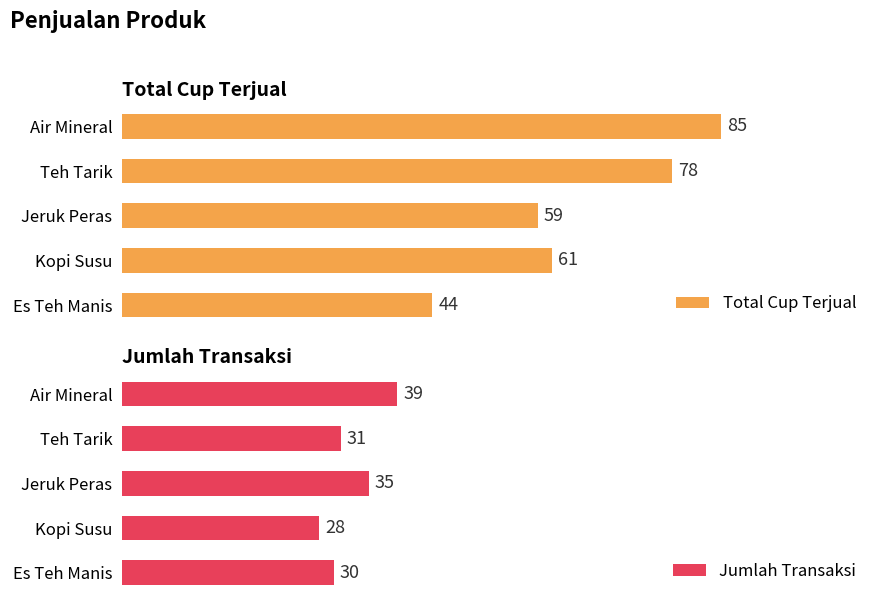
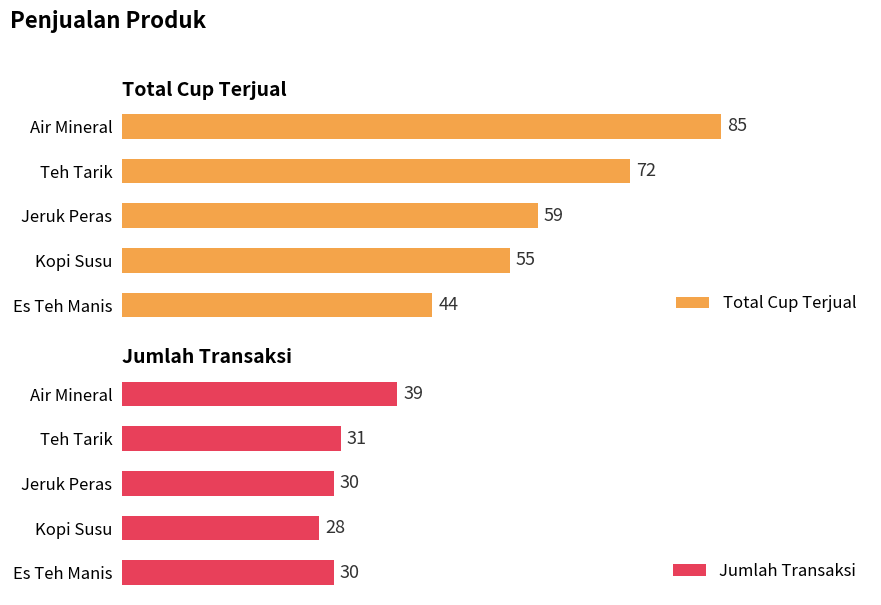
  {
    "Total Cup Terjual": {
      "Air Mineral": 85,
-     "Teh Tarik": 78,
+     "Teh Tarik": 72,
      "Jeruk Peras": 59,
-     "Kopi Susu": 61,
+     "Kopi Susu": 55,
      "Es Teh Manis": 44
    },
    "Jumlah Transaksi": {
      "Air Mineral": 39,
      "Teh Tarik": 31,
-     "Jeruk Peras": 35,
+     "Jeruk Peras": 30,
      "Kopi Susu": 28,
      "Es Teh Manis": 30
    }
  }
